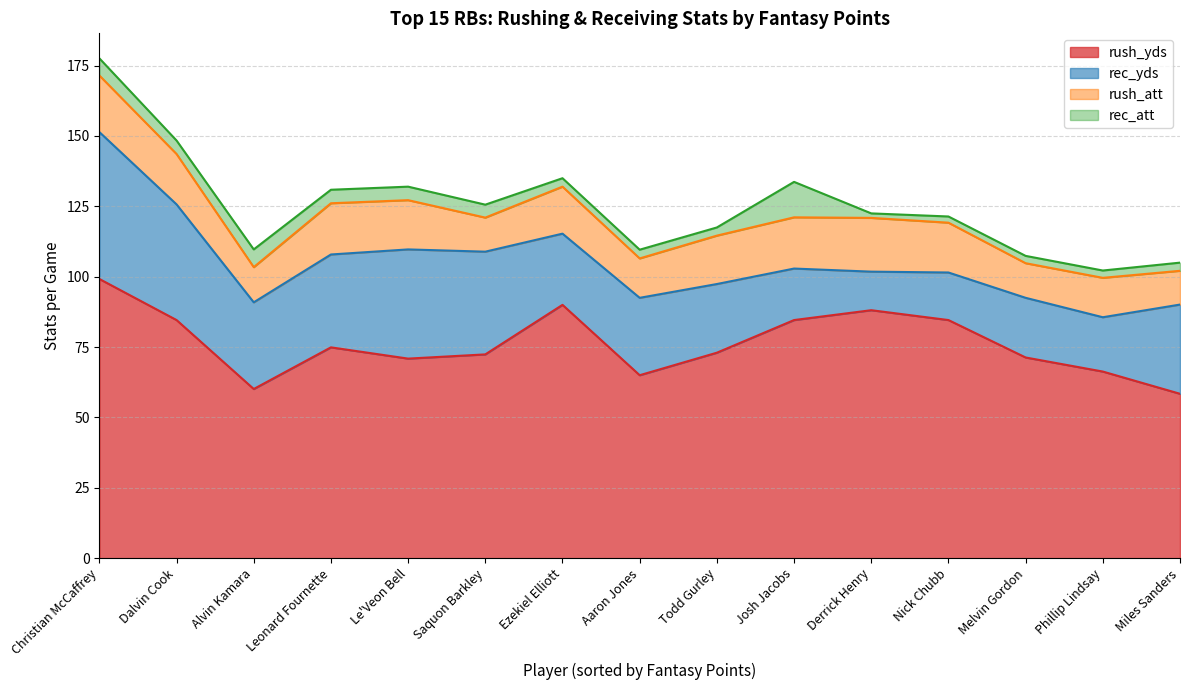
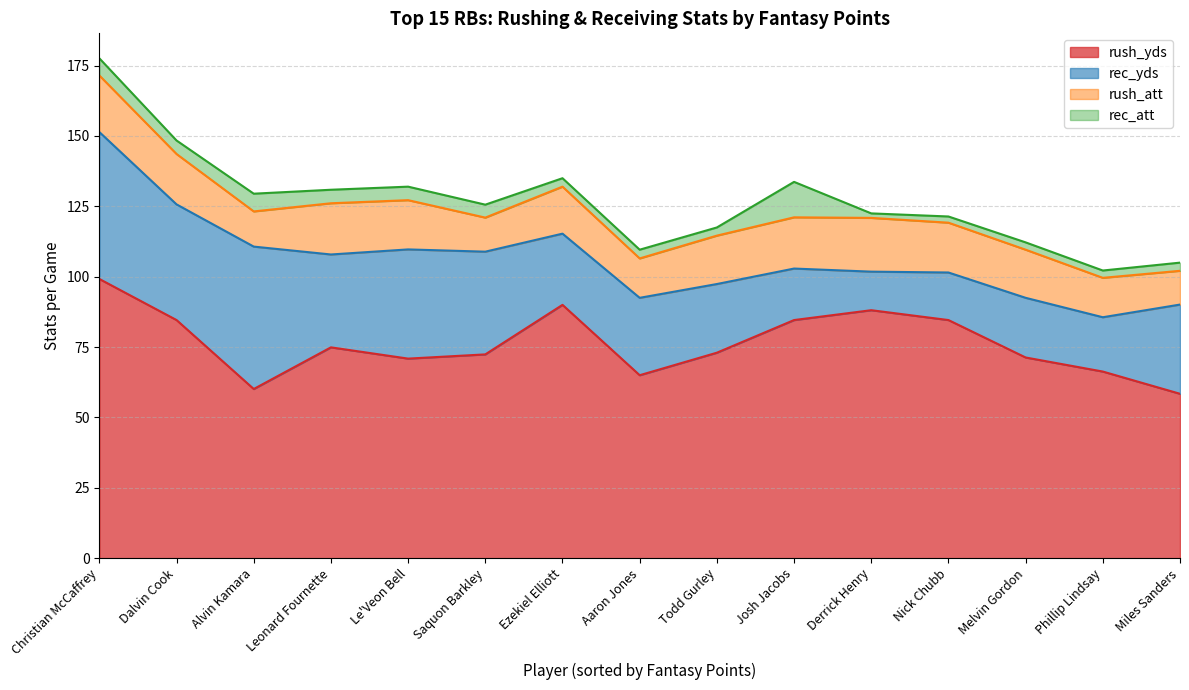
  {
    "rush_yds": {
      "Christian McCaffrey": 99,
      "Dalvin Cook": 85,
      "Alvin Kamara": 60,
      "Leonard Fournette": 75,
      "Le'Veon Bell": 71,
      "Saquon Barkley": 72,
      "Ezekiel Elliott": 90,
      "Aaron Jones": 65,
      "Todd Gurley": 73,
      "Josh Jacobs": 85,
      "Derrick Henry": 88,
      "Nick Chubb": 85,
      "Melvin Gordon": 71,
      "Phillip Lindsay": 66,
      "Miles Sanders": 58
    },
    "rec_yds": {
      "Christian McCaffrey": 52,
      "Dalvin Cook": 41,
-     "Alvin Kamara": 31,
+     "Alvin Kamara": 51,
      "Leonard Fournette": 33,
      "Le'Veon Bell": 39,
      "Saquon Barkley": 37,
      "Ezekiel Elliott": 25,
      "Aaron Jones": 28,
      "Todd Gurley": 24,
      "Josh Jacobs": 18,
      "Derrick Henry": 14,
      "Nick Chubb": 17,
      "Melvin Gordon": 21,
      "Phillip Lindsay": 19,
      "Miles Sanders": 32
    },
    "rush_att": {
      "Christian McCaffrey": 20,
      "Dalvin Cook": 18,
      "Alvin Kamara": 13,
      "Leonard Fournette": 18,
      "Le'Veon Bell": 18,
      "Saquon Barkley": 12,
      "Ezekiel Elliott": 17,
      "Aaron Jones": 14,
      "Todd Gurley": 17,
      "Josh Jacobs": 18,
      "Derrick Henry": 19,
      "Nick Chubb": 18,
-     "Melvin Gordon": 12,
+     "Melvin Gordon": 17,
      "Phillip Lindsay": 14,
      "Miles Sanders": 12
    },
    "rec_att": {
      "Christian McCaffrey": 6,
      "Dalvin Cook": 5,
      "Alvin Kamara": 6,
      "Leonard Fournette": 5,
      "Le'Veon Bell": 5,
      "Saquon Barkley": 5,
      "Ezekiel Elliott": 3,
      "Aaron Jones": 3,
      "Todd Gurley": 3,
      "Josh Jacobs": 13,
      "Derrick Henry": 2,
      "Nick Chubb": 2,
      "Melvin Gordon": 3,
      "Phillip Lindsay": 3,
      "Miles Sanders": 3
    }
  }
